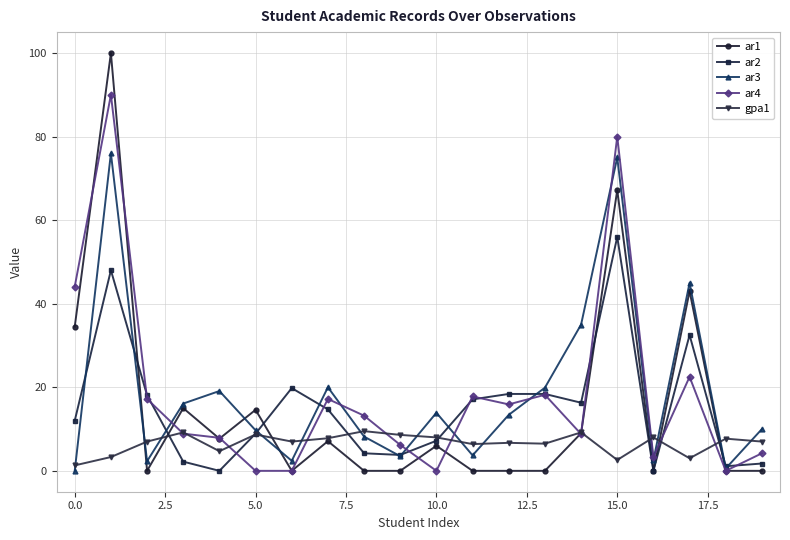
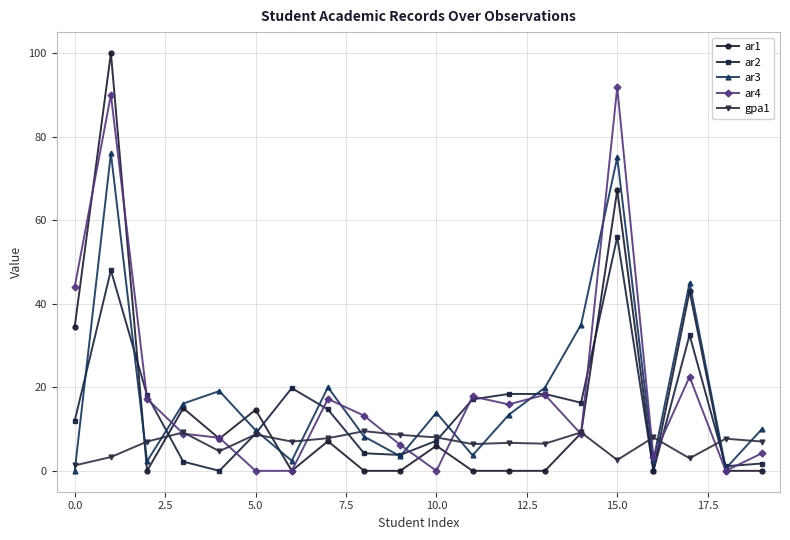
  {
    "ar4": {
      "0.0": 44,
      "5.0": 0,
      "10.0": 0,
-     "15.0": 80
+     "15.0": 92
    }
  }
